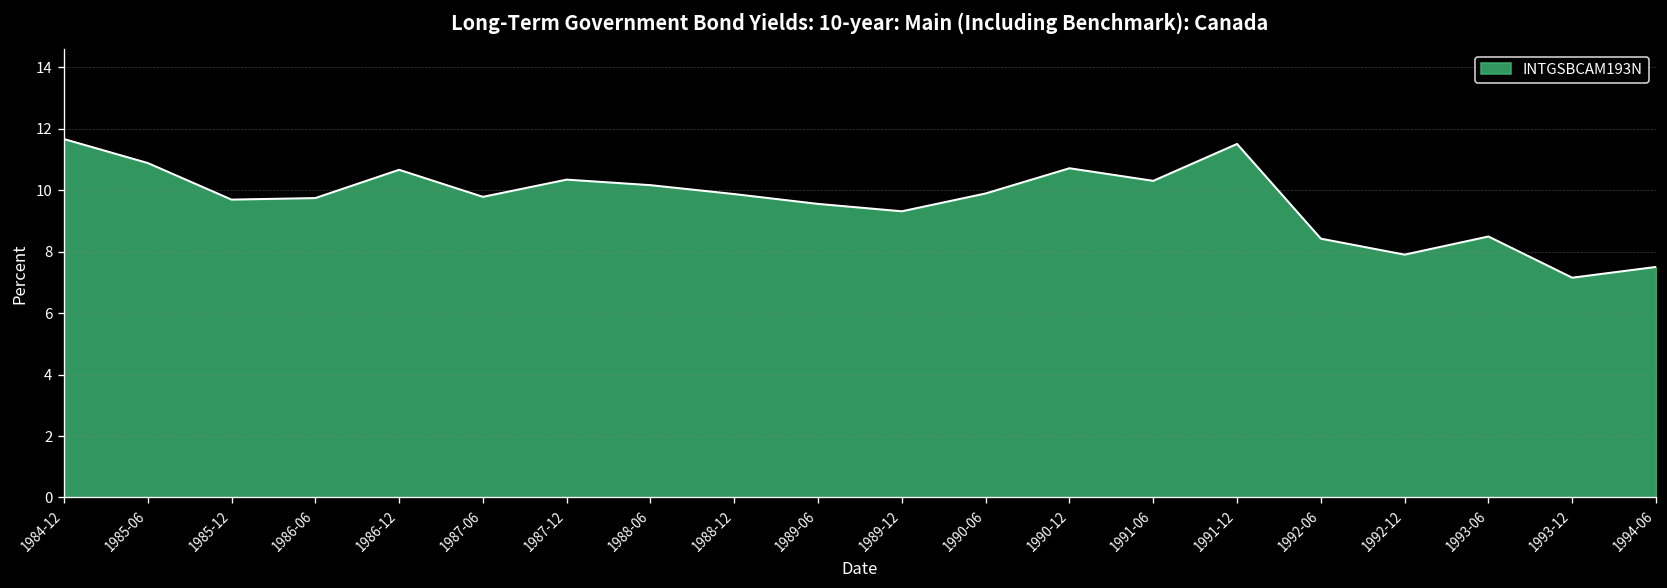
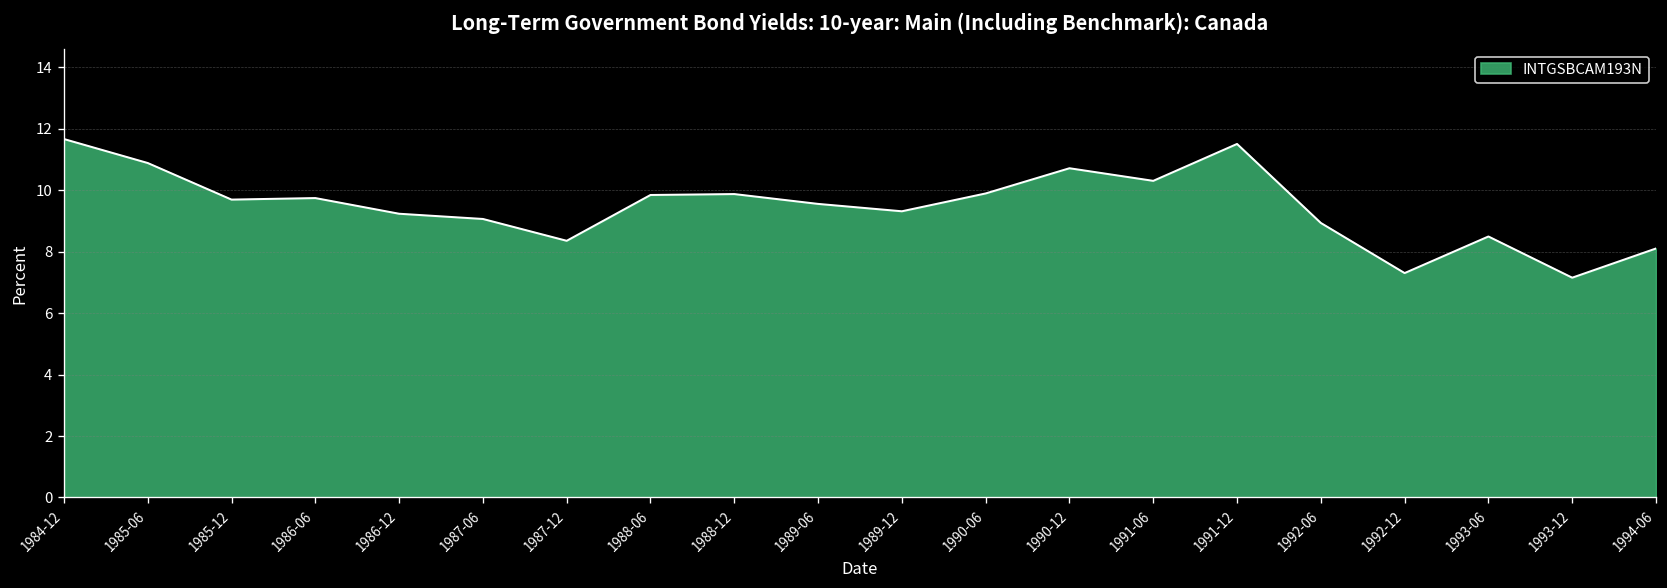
  {
    "1984-12": 11.7,
    "1985-06": 10.9,
    "1985-12": 9.7,
    "1986-06": 9.7,
-   "1986-12": 10.7,
-   "1987-06": 9.8,
-   "1987-12": 10.3,
-   "1988-06": 10.2,
+   "1986-12": 9.2,
+   "1987-06": 9.1,
+   "1987-12": 8.4,
+   "1988-06": 9.8,
    "1988-12": 9.9,
    "1989-06": 9.6,
    "1989-12": 9.3,
    "1990-06": 9.9,
    "1990-12": 10.7,
    "1991-06": 10.3,
    "1991-12": 11.5,
-   "1992-06": 8.4,
-   "1992-12": 7.9,
+   "1992-06": 8.9,
+   "1992-12": 7.3,
    "1993-06": 8.5,
    "1993-12": 7.2,
-   "1994-06": 7.5
+   "1994-06": 8.1
  }
